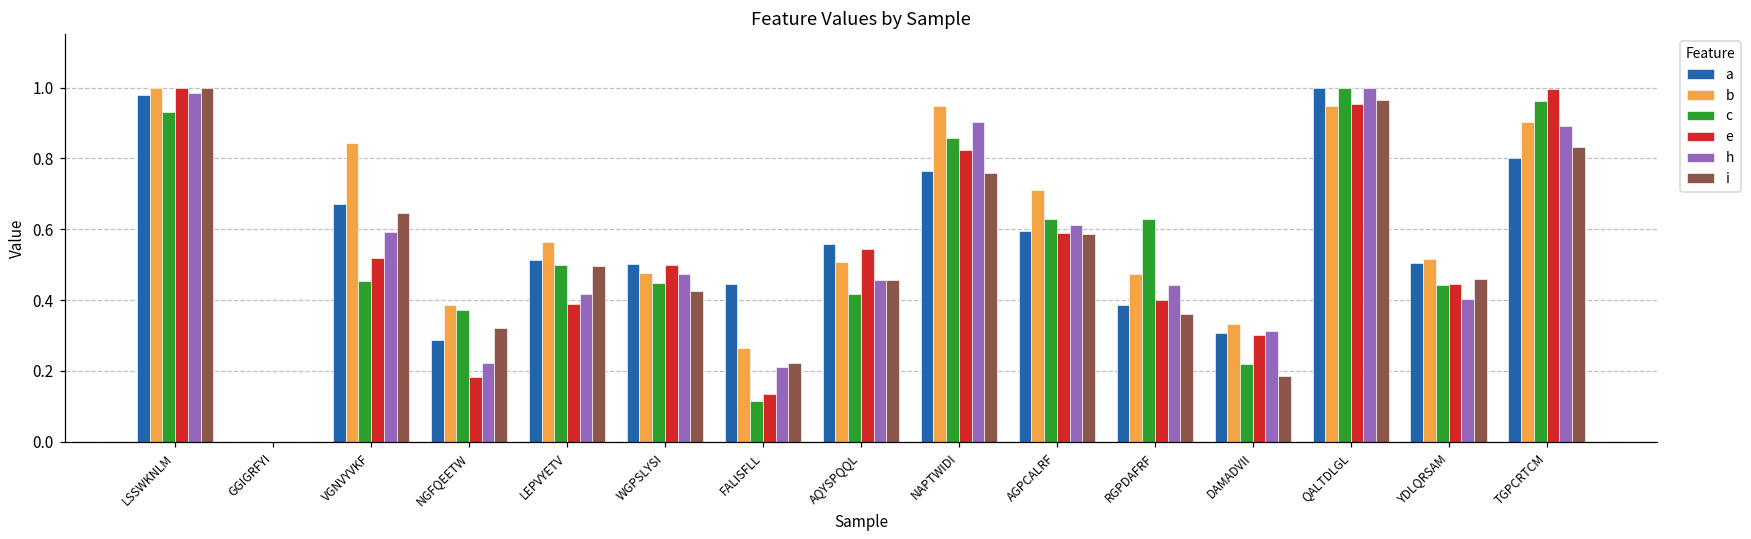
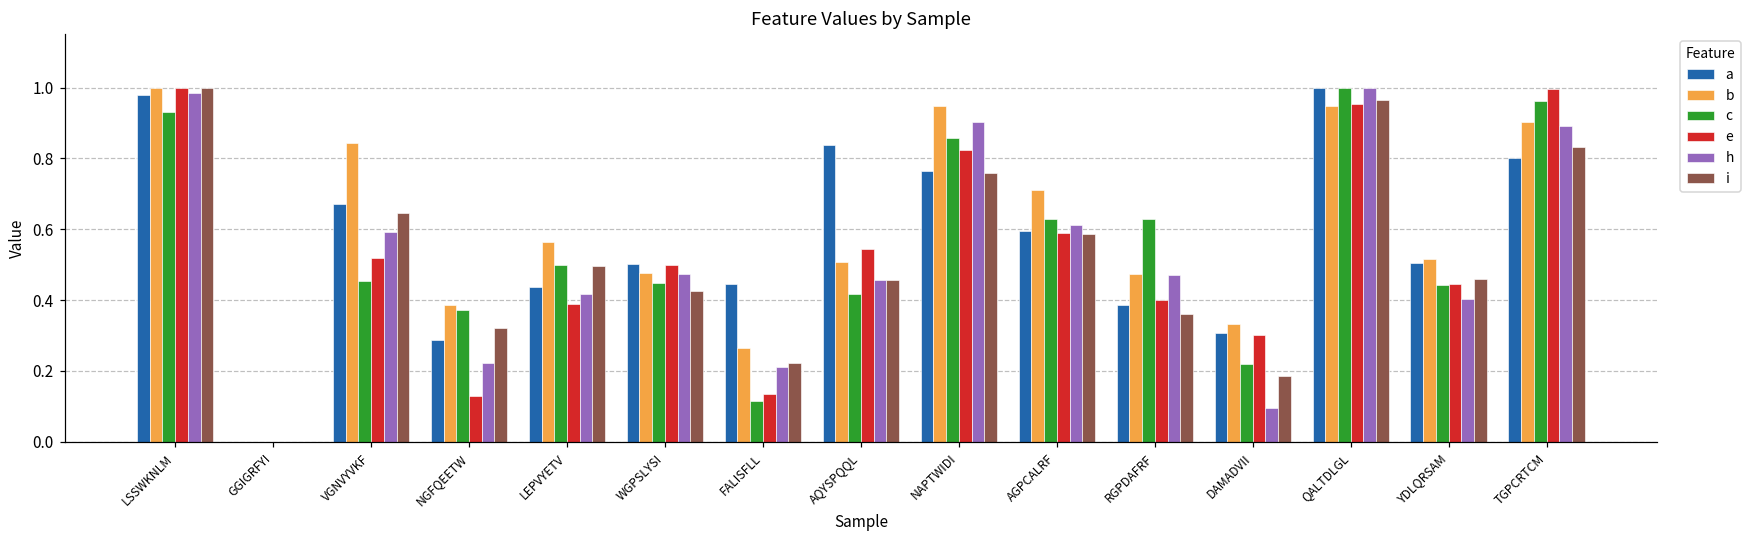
  {
    "a": {
      "LSSWKNLM": 0.98,
      "GGIGRFYI": 0.00,
      "VGNVYVKF": 0.67,
      "NGFQEETW": 0.29,
-     "LEPVYETV": 0.51,
+     "LEPVYETV": 0.44,
      "WGPSLYSI": 0.50,
      "FALISFLL": 0.45,
-     "AQYSPQQL": 0.56,
+     "AQYSPQQL": 0.84,
      "NAPTWIDI": 0.76,
      "AGPCALRF": 0.59,
      "RGPDAFRF": 0.39,
      "DAMADVII": 0.31,
      "QALTDLGL": 1.00,
      "YDLQRSAM": 0.51,
      "TGPCRTCM": 0.80
    },
    "b": {
      "LSSWKNLM": 1.00,
      "GGIGRFYI": 0.00,
      "VGNVYVKF": 0.84,
      "NGFQEETW": 0.39,
      "LEPVYETV": 0.56,
      "WGPSLYSI": 0.48,
      "FALISFLL": 0.27,
      "AQYSPQQL": 0.51,
      "NAPTWIDI": 0.95,
      "AGPCALRF": 0.71,
      "RGPDAFRF": 0.47,
      "DAMADVII": 0.33,
      "QALTDLGL": 0.95,
      "YDLQRSAM": 0.52,
      "TGPCRTCM": 0.90
    },
    "c": {
      "LSSWKNLM": 0.93,
      "GGIGRFYI": 0.00,
      "VGNVYVKF": 0.45,
      "NGFQEETW": 0.37,
      "LEPVYETV": 0.50,
      "WGPSLYSI": 0.45,
      "FALISFLL": 0.11,
      "AQYSPQQL": 0.42,
      "NAPTWIDI": 0.86,
      "AGPCALRF": 0.63,
      "RGPDAFRF": 0.63,
      "DAMADVII": 0.22,
      "QALTDLGL": 1.00,
      "YDLQRSAM": 0.44,
      "TGPCRTCM": 0.96
    },
    "e": {
      "LSSWKNLM": 1.00,
      "GGIGRFYI": 0.00,
      "VGNVYVKF": 0.52,
-     "NGFQEETW": 0.18,
+     "NGFQEETW": 0.13,
      "LEPVYETV": 0.39,
      "WGPSLYSI": 0.50,
      "FALISFLL": 0.14,
      "AQYSPQQL": 0.55,
      "NAPTWIDI": 0.82,
      "AGPCALRF": 0.59,
      "RGPDAFRF": 0.40,
      "DAMADVII": 0.30,
      "QALTDLGL": 0.95,
      "YDLQRSAM": 0.44,
      "TGPCRTCM": 1.00
    },
    "h": {
      "LSSWKNLM": 0.99,
      "GGIGRFYI": 0.00,
      "VGNVYVKF": 0.59,
      "NGFQEETW": 0.22,
      "LEPVYETV": 0.42,
      "WGPSLYSI": 0.47,
      "FALISFLL": 0.21,
      "AQYSPQQL": 0.46,
      "NAPTWIDI": 0.90,
      "AGPCALRF": 0.61,
-     "RGPDAFRF": 0.44,
-     "DAMADVII": 0.31,
+     "RGPDAFRF": 0.47,
+     "DAMADVII": 0.10,
      "QALTDLGL": 1.00,
      "YDLQRSAM": 0.40,
      "TGPCRTCM": 0.89
    },
    "i": {
      "LSSWKNLM": 1.00,
      "GGIGRFYI": 0.00,
      "VGNVYVKF": 0.65,
      "NGFQEETW": 0.32,
      "LEPVYETV": 0.50,
      "WGPSLYSI": 0.43,
      "FALISFLL": 0.22,
      "AQYSPQQL": 0.46,
      "NAPTWIDI": 0.76,
      "AGPCALRF": 0.59,
      "RGPDAFRF": 0.36,
      "DAMADVII": 0.19,
      "QALTDLGL": 0.97,
      "YDLQRSAM": 0.46,
      "TGPCRTCM": 0.83
    }
  }
